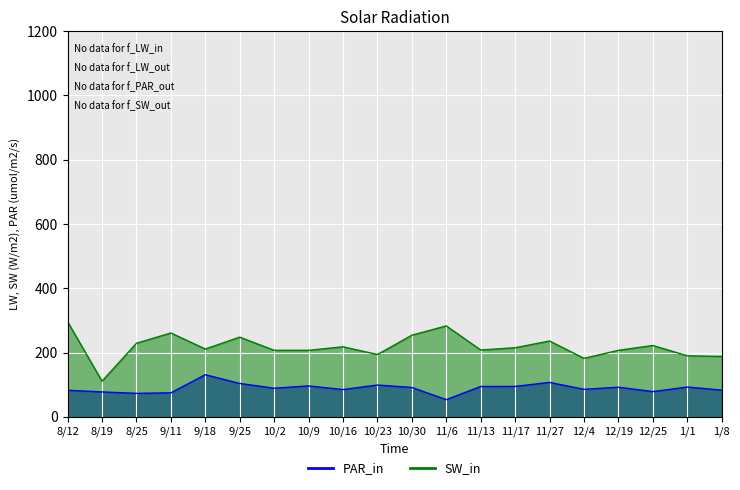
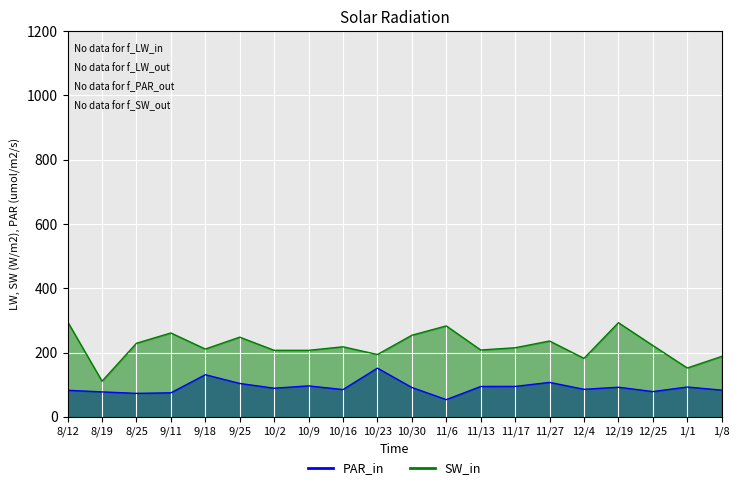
  {
    "PAR_in": {
      "8/12": 80,
      "8/19": 80,
      "8/25": 70,
      "9/11": 70,
      "9/18": 130,
      "9/25": 100,
      "10/2": 90,
      "10/9": 100,
      "10/16": 80,
-     "10/23": 100,
+     "10/23": 150,
      "10/30": 90,
      "11/6": 50,
      "11/13": 90,
      "11/17": 90,
      "11/27": 110,
      "12/4": 90,
      "12/19": 90,
      "12/25": 80,
      "1/1": 90,
      "1/8": 80
    },
    "SW_in": {
      "8/12": 300,
      "8/19": 110,
      "8/25": 230,
      "9/11": 260,
      "9/18": 210,
      "9/25": 250,
      "10/2": 210,
      "10/9": 210,
      "10/16": 220,
      "10/23": 190,
      "10/30": 250,
      "11/6": 280,
      "11/13": 210,
      "11/17": 220,
      "11/27": 240,
      "12/4": 180,
-     "12/19": 210,
+     "12/19": 290,
      "12/25": 220,
-     "1/1": 190,
+     "1/1": 150,
      "1/8": 190
    }
  }
